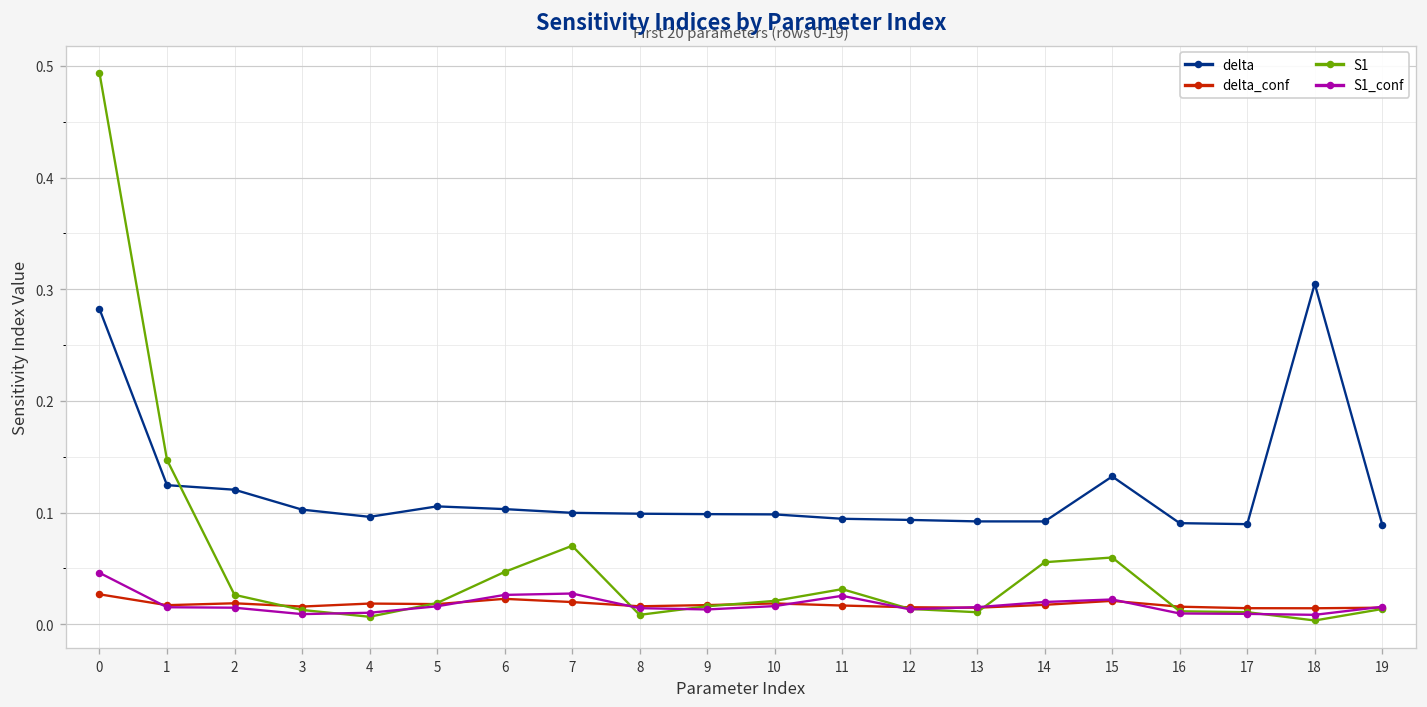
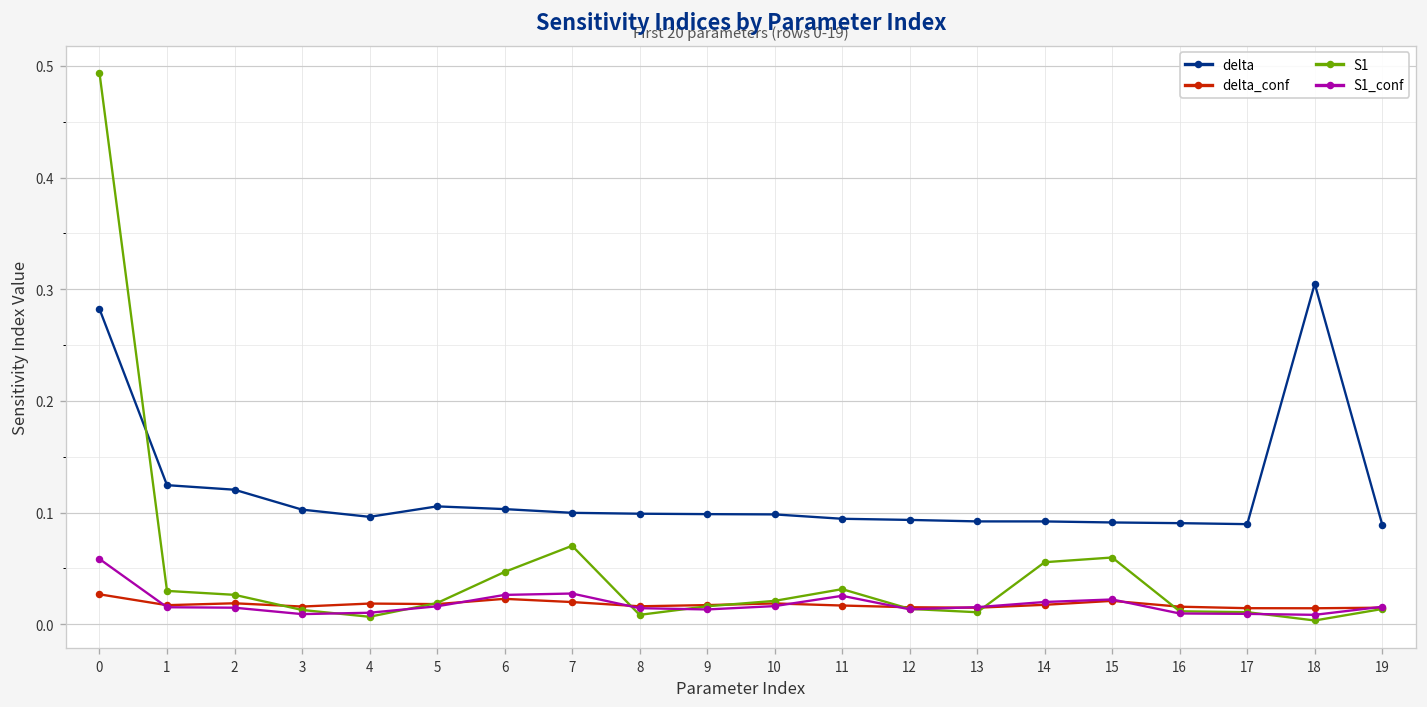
  {
    "delta": {
      "0": 0.28,
      "1": 0.12,
      "2": 0.12,
      "3": 0.10,
      "4": 0.10,
      "5": 0.11,
      "6": 0.10,
      "7": 0.10,
      "8": 0.10,
      "9": 0.10,
      "10": 0.10,
      "11": 0.09,
      "12": 0.09,
      "13": 0.09,
      "14": 0.09,
-     "15": 0.13,
+     "15": 0.09,
      "16": 0.09,
      "17": 0.09,
      "18": 0.30,
      "19": 0.09
    },
    "delta_conf": {
      "0": 0.03,
      "2": 0.02,
      "3": 0.02,
      "4": 0.02,
      "6": 0.02,
      "7": 0.02,
      "11": 0.02,
      "16": 0.02,
      "17": 0.01,
      "18": 0.01
    },
    "S1": {
      "0": 0.49,
-     "1": 0.15,
+     "1": 0.03,
      "2": 0.03,
      "3": 0.01,
      "4": 0.01,
      "6": 0.05,
      "7": 0.07,
      "8": 0.01,
      "11": 0.03,
      "13": 0.01,
      "14": 0.06,
      "15": 0.06,
      "18": 0.00
    },
    "S1_conf": {
-     "0": 0.05,
+     "0": 0.06,
      "2": 0.01,
      "3": 0.01,
      "4": 0.01,
      "6": 0.03,
      "7": 0.03,
      "9": 0.01,
      "11": 0.03,
      "18": 0.01
    }
  }
